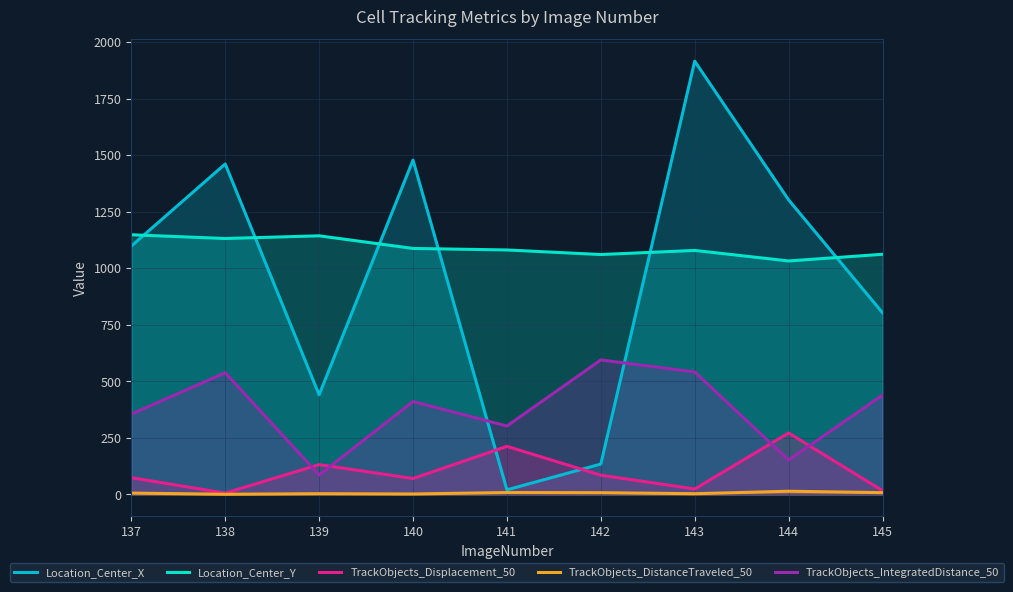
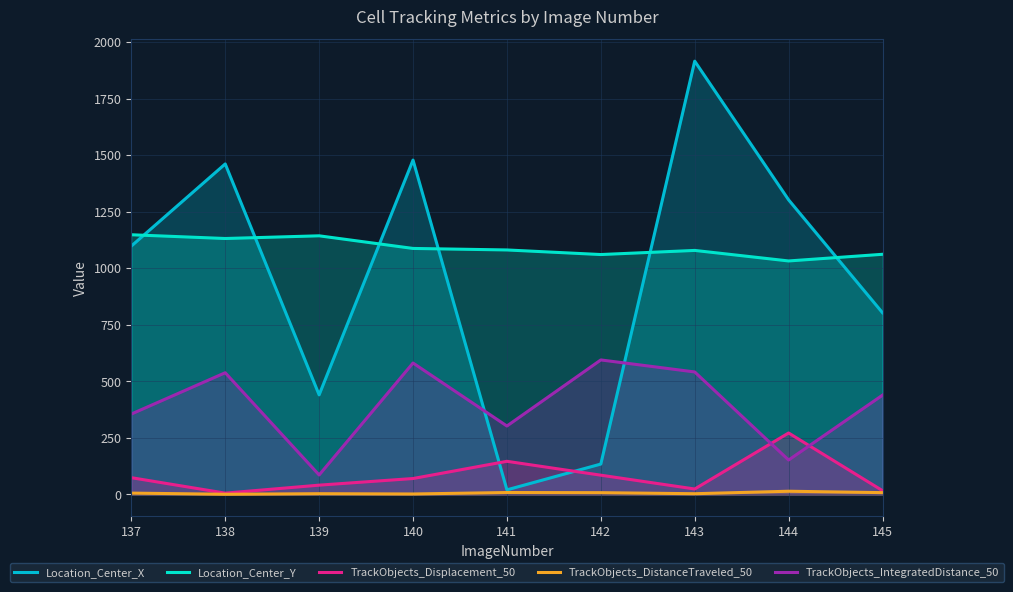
  {
    "TrackObjects_Displacement_50": {
      "137": 70,
-     "139": 130,
+     "139": 40,
      "140": 70,
-     "141": 210,
+     "141": 150,
      "142": 80,
      "143": 20,
      "144": 270
    },
    "TrackObjects_DistanceTraveled_50": {
      "137": 10,
      "139": 0,
      "140": 0,
      "141": 10,
      "142": 10,
      "143": 0,
      "144": 10
    },
    "TrackObjects_IntegratedDistance_50": {
      "137": 360,
      "138": 540,
      "139": 90,
-     "140": 410,
+     "140": 580,
      "141": 300,
      "142": 590,
      "143": 540,
      "144": 150,
      "145": 440
    }
  }
